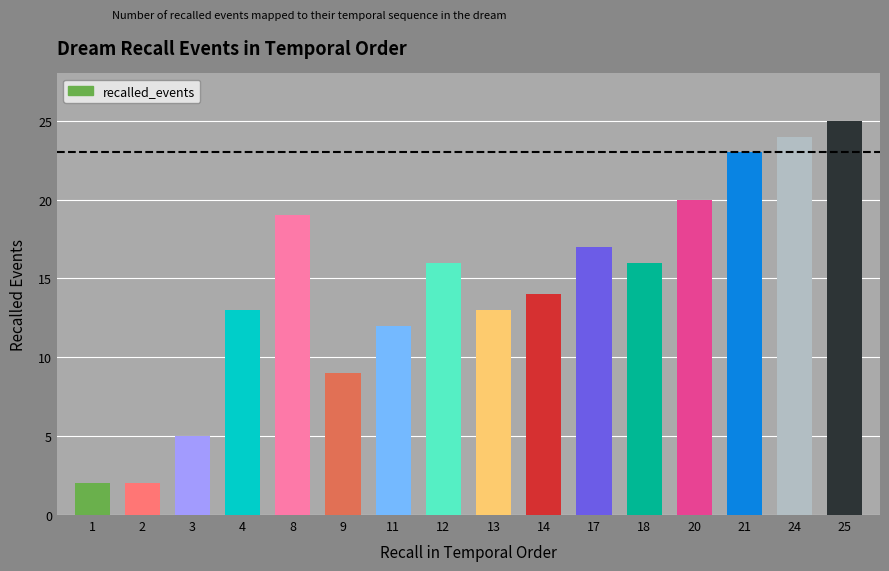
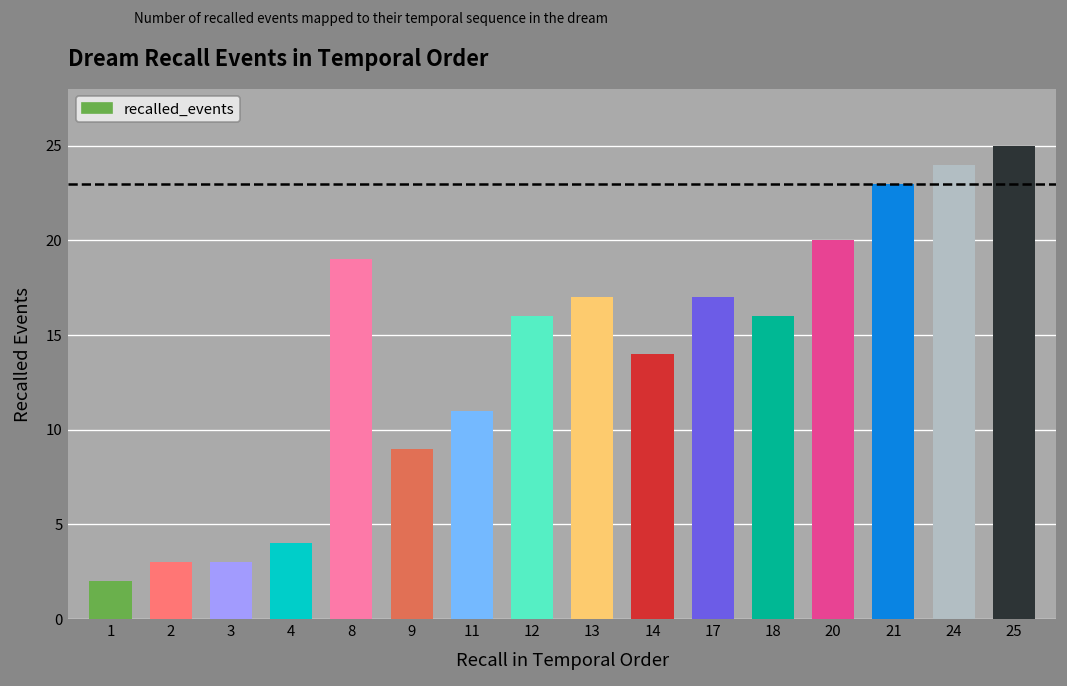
  {
    "1": 2,
-   "2": 2,
-   "3": 5,
-   "4": 13,
+   "2": 3,
+   "3": 3,
+   "4": 4,
    "8": 19,
    "9": 9,
-   "11": 12,
+   "11": 11,
    "12": 16,
-   "13": 13,
+   "13": 17,
    "14": 14,
    "17": 17,
    "18": 16,
    "20": 20,
    "21": 23,
    "24": 24,
    "25": 25
  }
